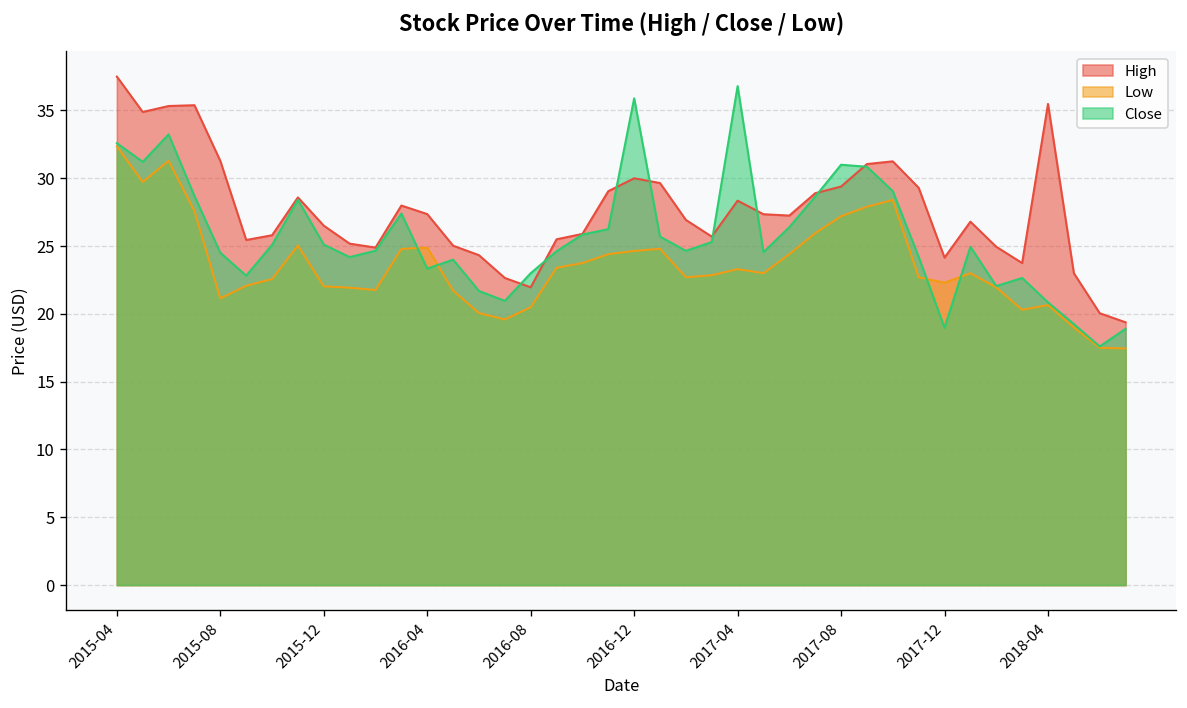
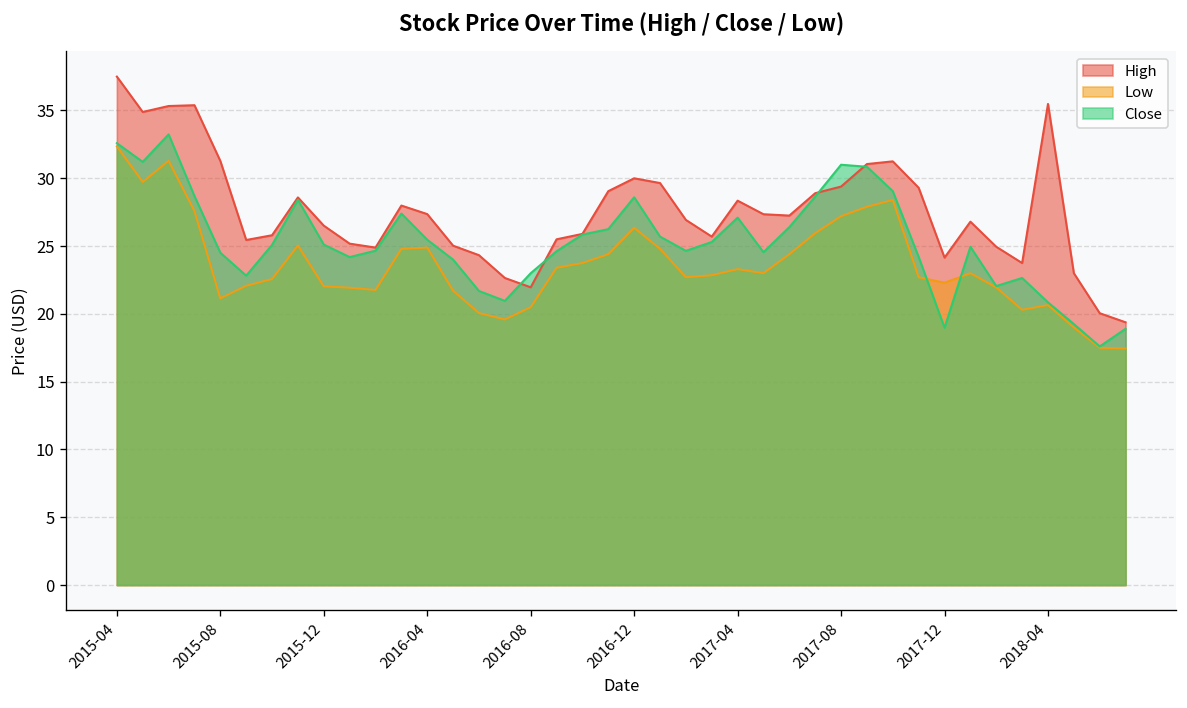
  {
    "High": {
      "2015-04": 37.5,
      "2015-08": 31.3,
      "2015-12": 26.5,
      "2016-04": 27.4,
      "2016-08": 22.0,
      "2016-12": 30.0,
      "2017-04": 28.4,
      "2017-08": 29.4,
      "2017-12": 24.2,
      "2018-04": 35.5
    },
    "Low": {
      "2015-04": 32.3,
      "2015-08": 21.1,
      "2015-12": 22.0,
      "2016-04": 24.9,
      "2016-08": 20.5,
-     "2016-12": 24.6,
+     "2016-12": 26.4,
      "2017-04": 23.3,
      "2017-08": 27.2,
      "2017-12": 22.3
    },
    "Close": {
      "2015-04": 32.6,
      "2015-08": 24.5,
      "2015-12": 25.1,
-     "2016-04": 23.3,
+     "2016-04": 25.5,
      "2016-08": 23.0,
-     "2016-12": 35.9,
-     "2017-04": 36.8,
+     "2016-12": 28.6,
+     "2017-04": 27.1,
      "2017-08": 31.0,
      "2017-12": 19.0
    }
  }
